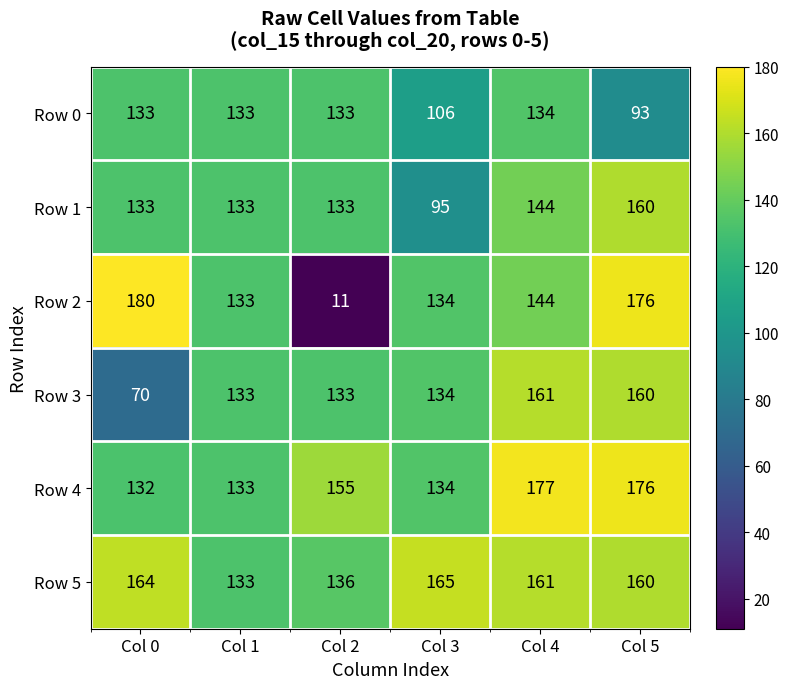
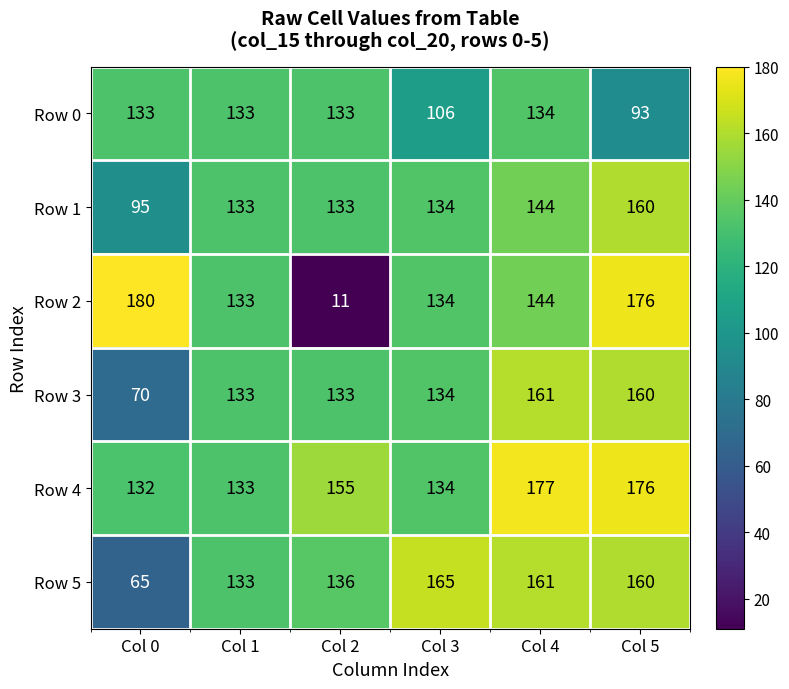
  {
    "Row 0": {
      "Col 0": 133,
      "Col 1": 133,
      "Col 2": 133,
      "Col 3": 106,
      "Col 4": 134,
      "Col 5": 93
    },
    "Row 1": {
-     "Col 0": 133,
+     "Col 0": 95,
      "Col 1": 133,
      "Col 2": 133,
-     "Col 3": 95,
+     "Col 3": 134,
      "Col 4": 144,
      "Col 5": 160
    },
    "Row 2": {
      "Col 0": 180,
      "Col 1": 133,
      "Col 2": 11,
      "Col 3": 134,
      "Col 4": 144,
      "Col 5": 176
    },
    "Row 3": {
      "Col 0": 70,
      "Col 1": 133,
      "Col 2": 133,
      "Col 3": 134,
      "Col 4": 161,
      "Col 5": 160
    },
    "Row 4": {
      "Col 0": 132,
      "Col 1": 133,
      "Col 2": 155,
      "Col 3": 134,
      "Col 4": 177,
      "Col 5": 176
    },
    "Row 5": {
-     "Col 0": 164,
+     "Col 0": 65,
      "Col 1": 133,
      "Col 2": 136,
      "Col 3": 165,
      "Col 4": 161,
      "Col 5": 160
    }
  }
